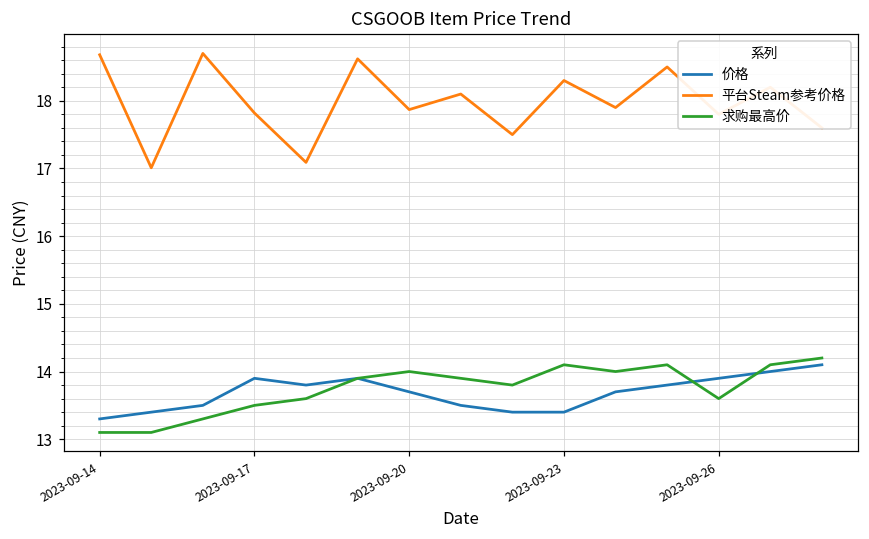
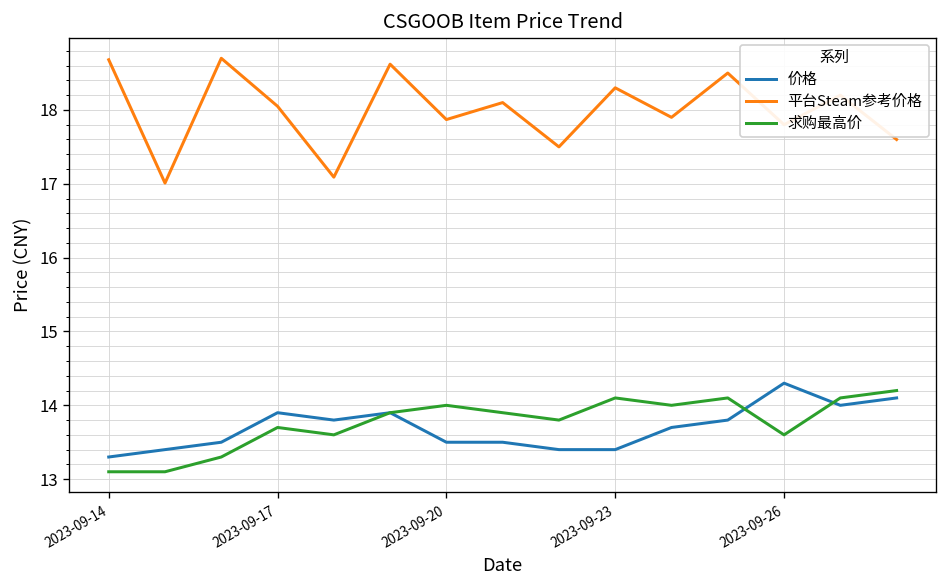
  {
    "价格": {
      "2023-09-14": 13.3,
      "2023-09-17": 13.9,
-     "2023-09-20": 13.7,
+     "2023-09-20": 13.5,
      "2023-09-23": 13.4,
-     "2023-09-26": 13.9
+     "2023-09-26": 14.3
    },
    "平台Steam参考价格": {
      "2023-09-14": 18.7,
-     "2023-09-17": 17.8,
+     "2023-09-17": 18.1,
      "2023-09-20": 17.9,
      "2023-09-23": 18.3
    },
    "求购最高价": {
      "2023-09-14": 13.1,
-     "2023-09-17": 13.5,
+     "2023-09-17": 13.7,
      "2023-09-20": 14.0,
      "2023-09-23": 14.1,
      "2023-09-26": 13.6
    }
  }
